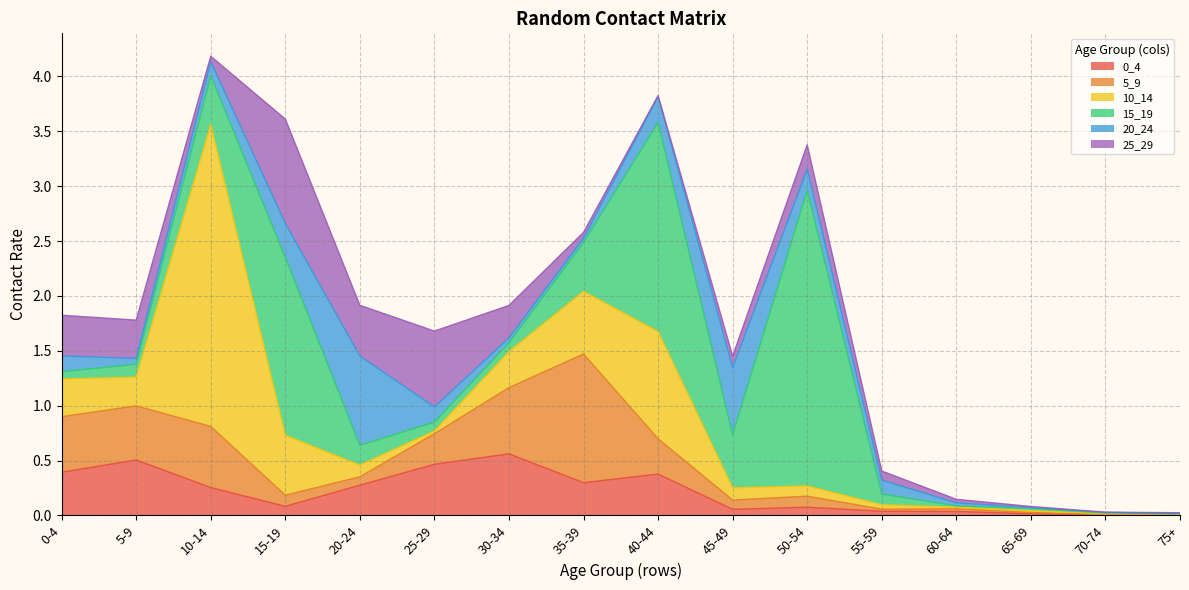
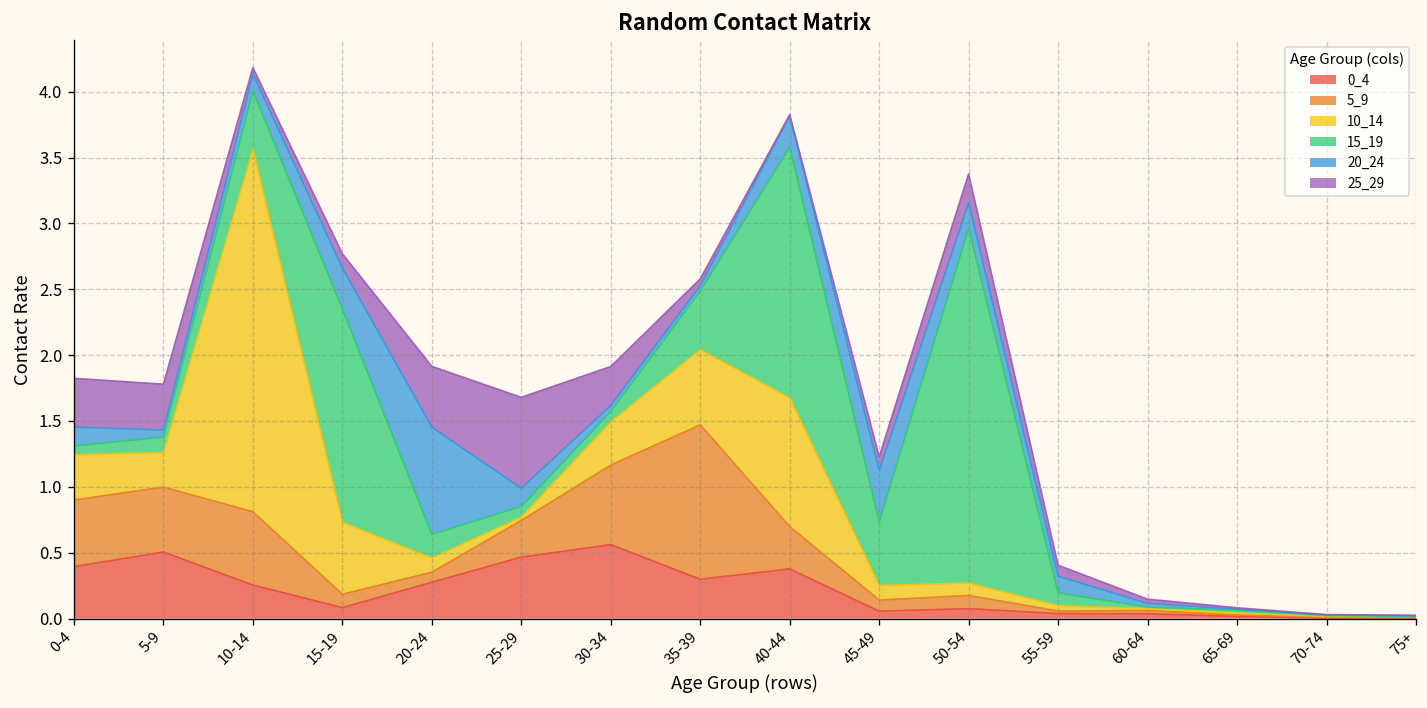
  {
    "10_14": {
      "0-4": 0.34,
      "5-9": 0.26,
      "10-14": 2.75,
      "15-19": 0.55,
      "20-24": 0.11,
      "25-29": 0.02,
      "30-34": 0.33,
      "35-39": 0.57,
      "40-44": 0.98,
      "45-49": 0.11,
      "50-54": 0.09,
      "55-59": 0.04
    },
    "15_19": {
      "0-4": 0.07,
      "5-9": 0.12,
      "10-14": 0.44,
      "15-19": 1.62,
      "20-24": 0.18,
      "25-29": 0.08,
      "30-34": 0.08,
      "35-39": 0.45,
      "40-44": 1.90,
      "45-49": 0.48,
      "50-54": 2.69,
      "55-59": 0.10
    },
    "20_24": {
      "0-4": 0.14,
      "5-9": 0.05,
      "10-14": 0.13,
      "15-19": 0.31,
      "20-24": 0.81,
      "25-29": 0.14,
      "30-34": 0.05,
      "35-39": 0.04,
-     "45-49": 0.61,
+     "45-49": 0.39,
      "50-54": 0.19,
      "55-59": 0.13,
      "60-64": 0.03
    },
    "25_29": {
      "0-4": 0.37,
      "5-9": 0.35,
      "10-14": 0.05,
-     "15-19": 0.95,
+     "15-19": 0.11,
      "20-24": 0.46,
      "25-29": 0.69,
      "30-34": 0.30,
      "35-39": 0.05,
      "45-49": 0.10,
      "50-54": 0.22,
      "55-59": 0.08,
      "60-64": 0.03
    }
  }
